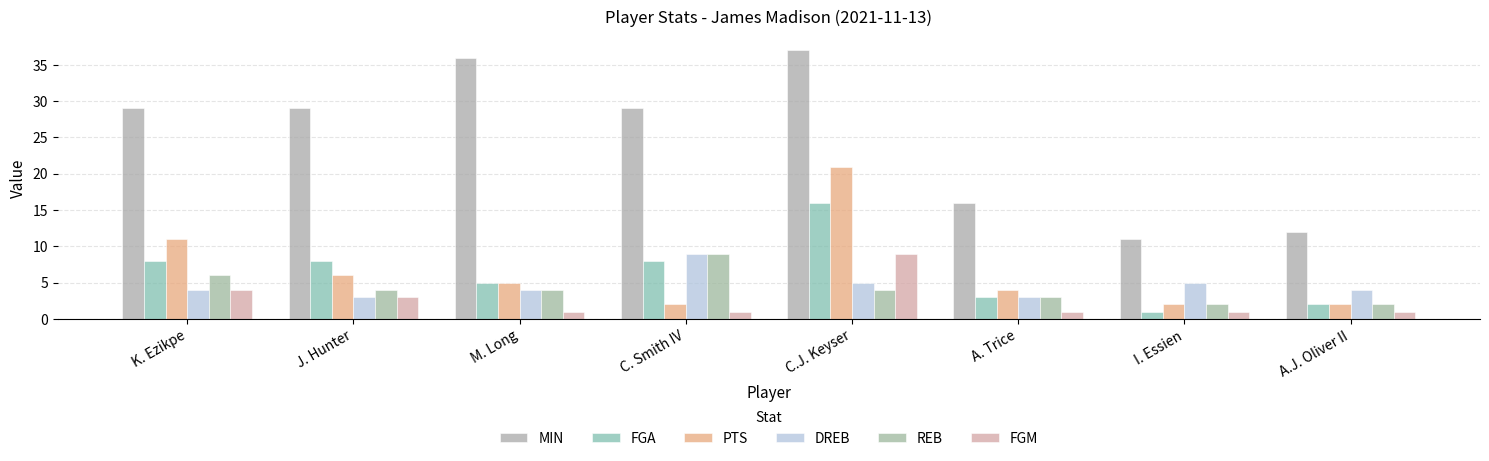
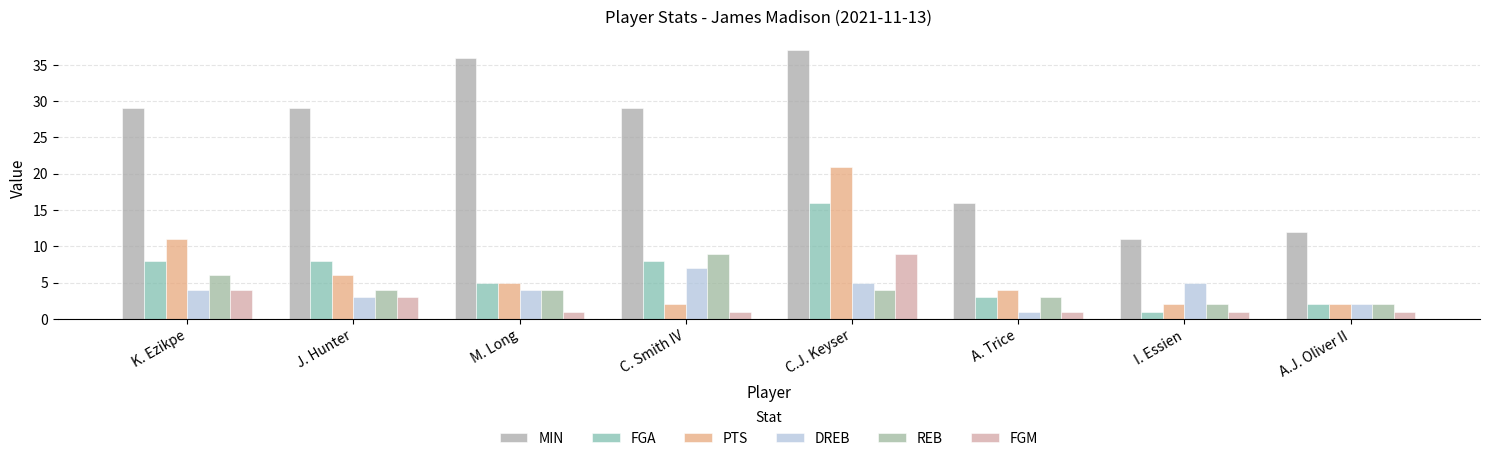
  {
    "DREB": {
      "K. Ezikpe": 4,
      "J. Hunter": 3,
      "M. Long": 4,
-     "C. Smith IV": 9,
+     "C. Smith IV": 7,
      "C.J. Keyser": 5,
-     "A. Trice": 3,
+     "A. Trice": 1,
      "I. Essien": 5,
-     "A.J. Oliver II": 4
+     "A.J. Oliver II": 2
    }
  }
